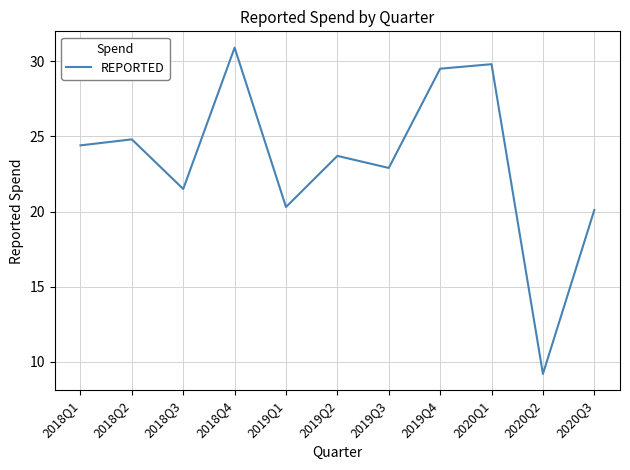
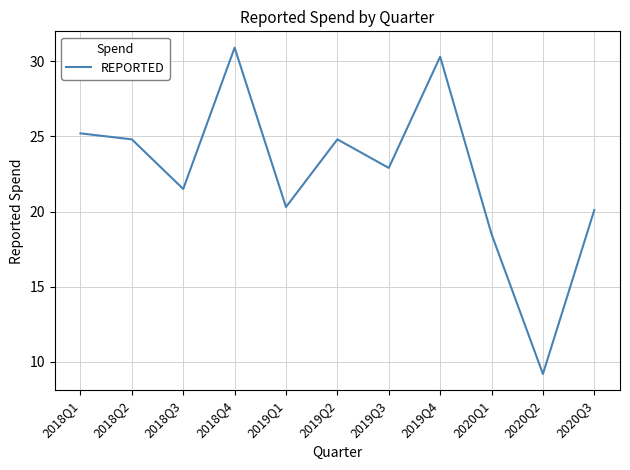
  {
-   "2018Q1": 24.4,
+   "2018Q1": 25.2,
    "2018Q2": 24.8,
    "2018Q3": 21.5,
    "2018Q4": 30.9,
    "2019Q1": 20.3,
-   "2019Q2": 23.7,
+   "2019Q2": 24.8,
    "2019Q3": 22.9,
-   "2019Q4": 29.5,
-   "2020Q1": 29.8,
+   "2019Q4": 30.3,
+   "2020Q1": 18.5,
    "2020Q2": 9.2,
    "2020Q3": 20.1
  }
